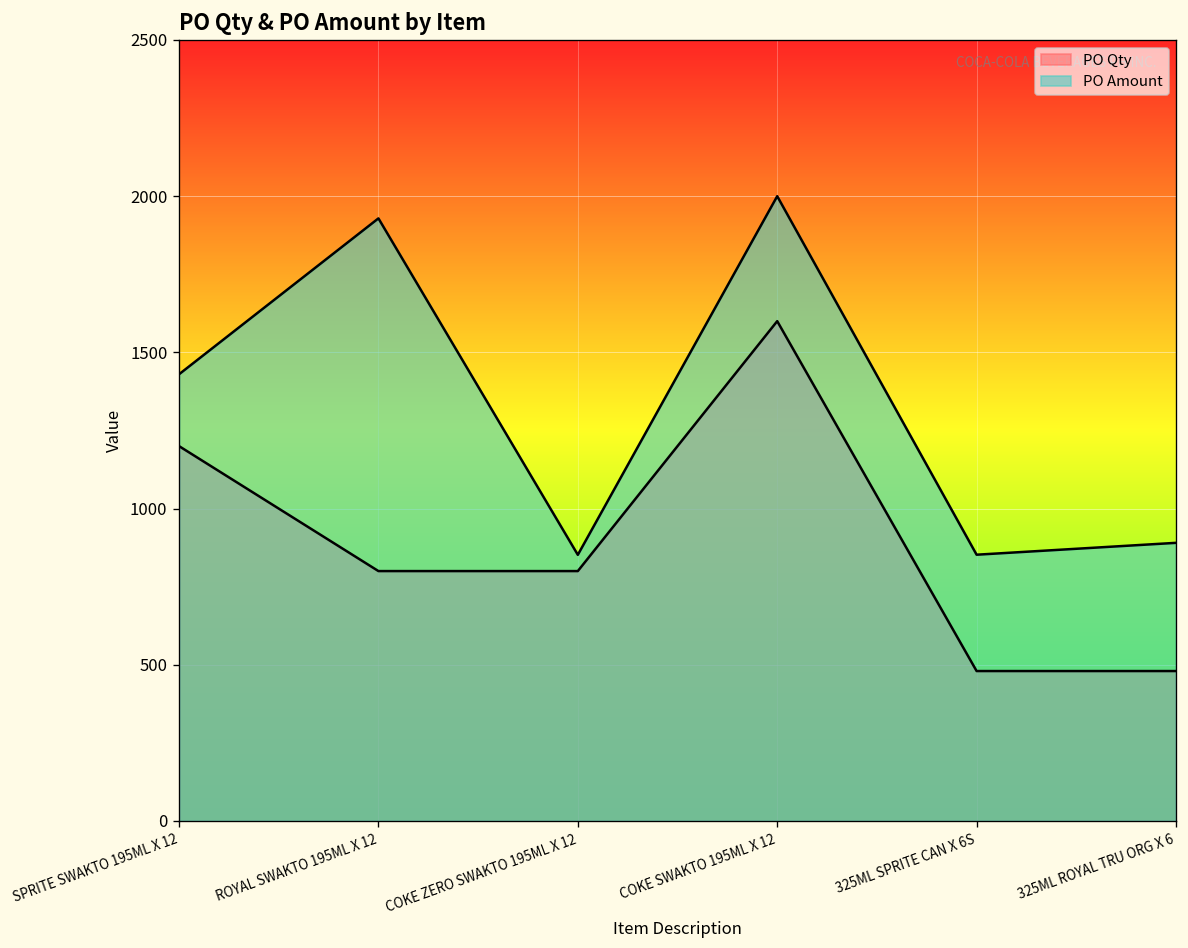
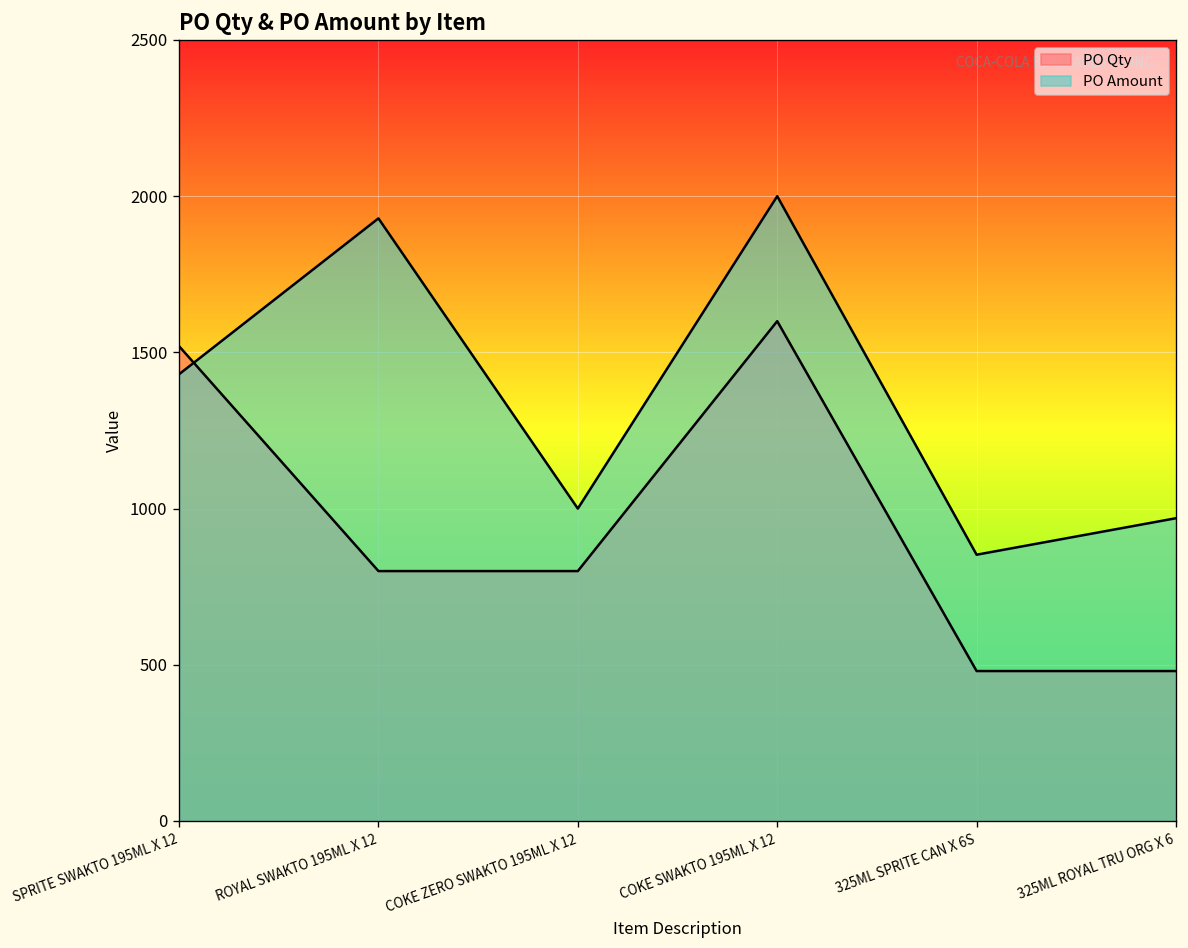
  {
    "PO Qty": {
-     "SPRITE SWAKTO 195ML X 12": 1200,
+     "SPRITE SWAKTO 195ML X 12": 1520,
      "ROYAL SWAKTO 195ML X 12": 800,
      "COKE ZERO SWAKTO 195ML X 12": 800,
      "COKE SWAKTO 195ML X 12": 1600,
      "325ML SPRITE CAN X 6S": 480,
      "325ML ROYAL TRU ORG X 6": 480
    },
    "PO Amount": {
      "SPRITE SWAKTO 195ML X 12": 1430,
      "ROYAL SWAKTO 195ML X 12": 1930,
-     "COKE ZERO SWAKTO 195ML X 12": 850,
+     "COKE ZERO SWAKTO 195ML X 12": 1000,
      "COKE SWAKTO 195ML X 12": 2000,
      "325ML SPRITE CAN X 6S": 850,
-     "325ML ROYAL TRU ORG X 6": 890
+     "325ML ROYAL TRU ORG X 6": 970
    }
  }
